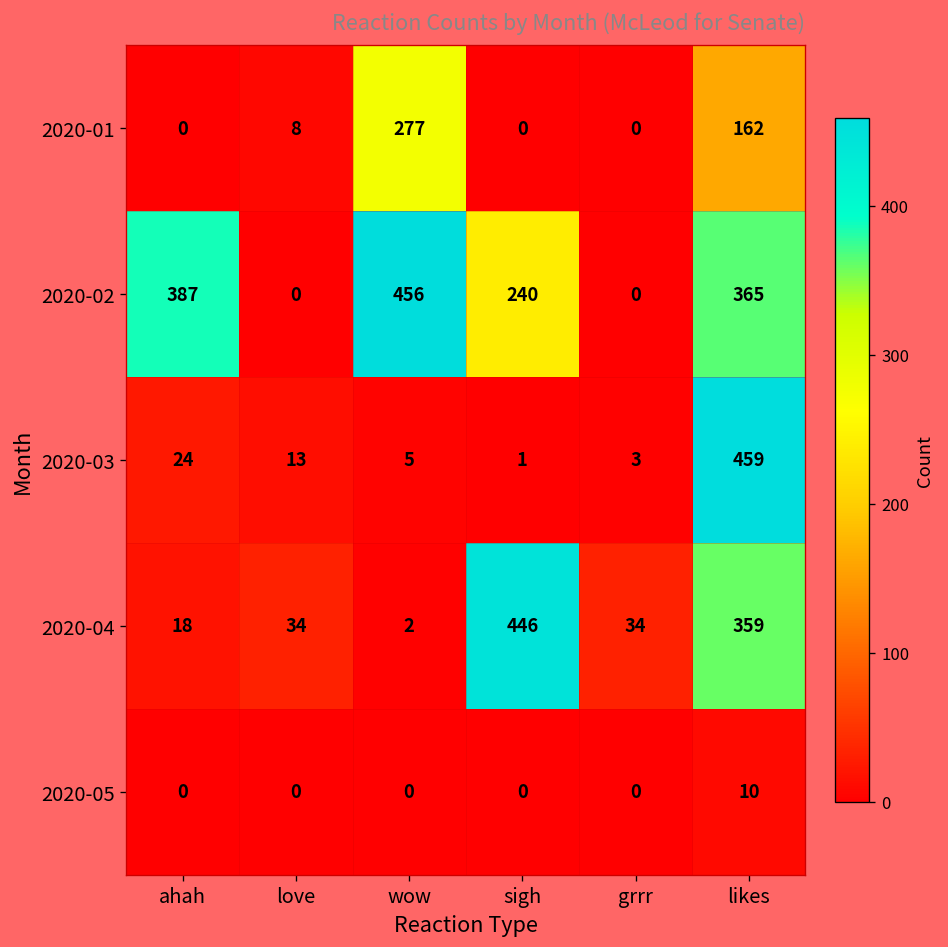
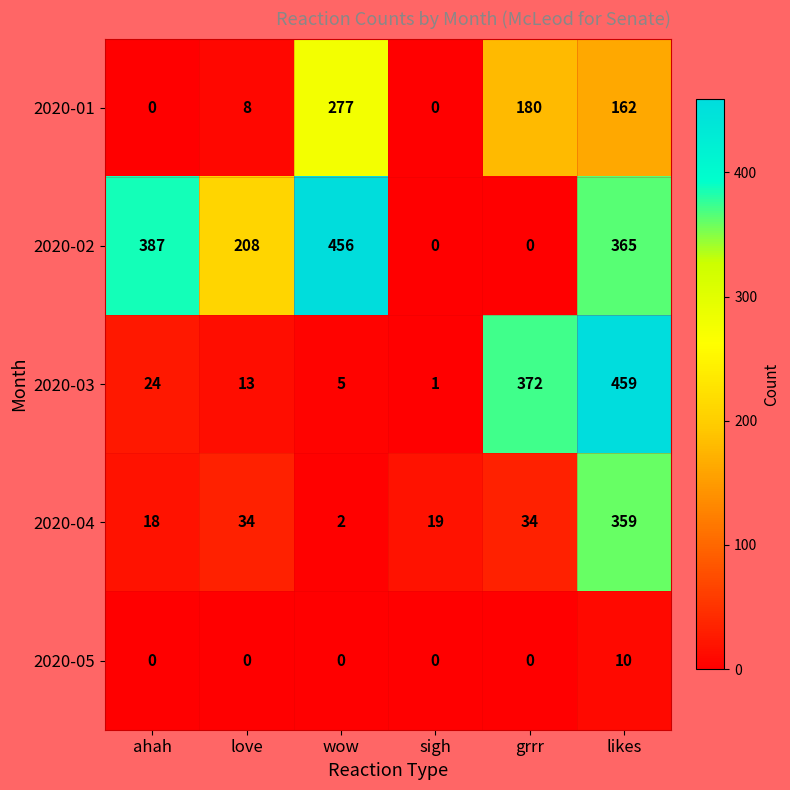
  {
    "2020-01": {
      "ahah": 0,
      "love": 8,
      "wow": 277,
      "sigh": 0,
-     "grrr": 0,
+     "grrr": 180,
      "likes": 162
    },
    "2020-02": {
      "ahah": 387,
-     "love": 0,
+     "love": 208,
      "wow": 456,
-     "sigh": 240,
+     "sigh": 0,
      "grrr": 0,
      "likes": 365
    },
    "2020-03": {
      "ahah": 24,
      "love": 13,
      "wow": 5,
      "sigh": 1,
-     "grrr": 3,
+     "grrr": 372,
      "likes": 459
    },
    "2020-04": {
      "ahah": 18,
      "love": 34,
      "wow": 2,
-     "sigh": 446,
+     "sigh": 19,
      "grrr": 34,
      "likes": 359
    },
    "2020-05": {
      "ahah": 0,
      "love": 0,
      "wow": 0,
      "sigh": 0,
      "grrr": 0,
      "likes": 10
    }
  }
